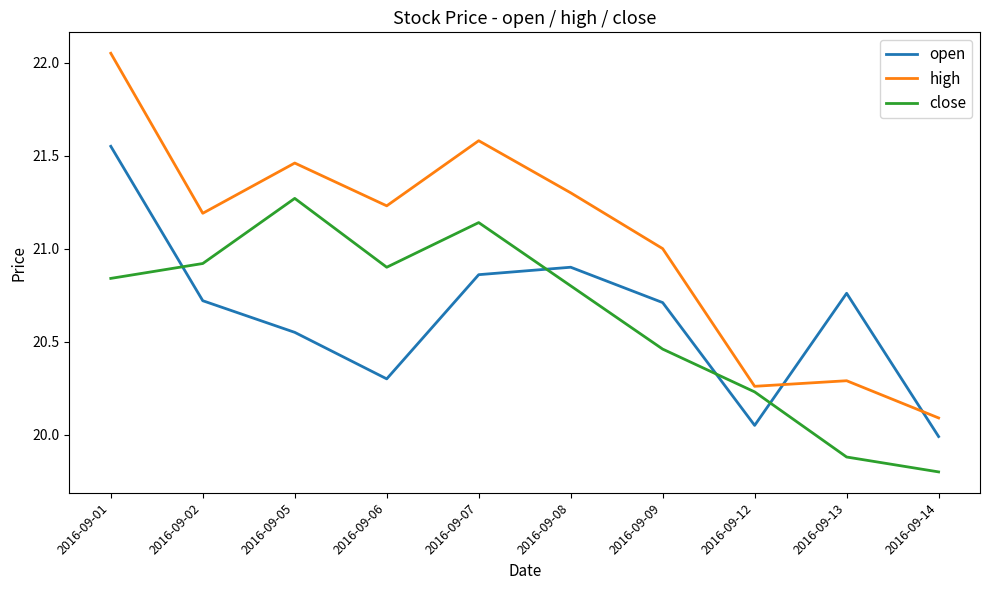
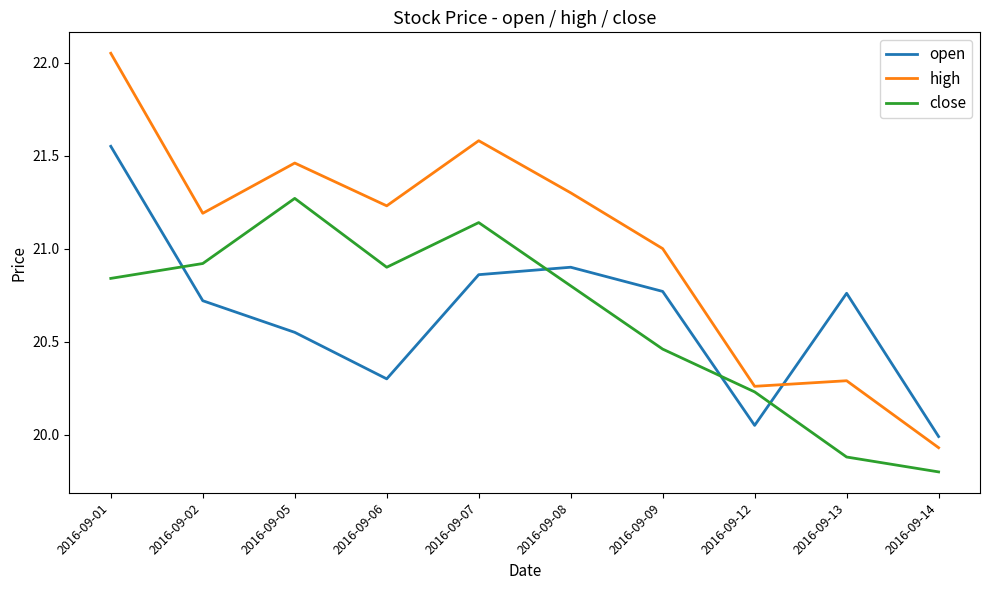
  {
    "open": {
      "2016-09-01": 21.55,
      "2016-09-02": 20.72,
      "2016-09-05": 20.55,
      "2016-09-06": 20.30,
      "2016-09-07": 20.86,
      "2016-09-08": 20.90,
-     "2016-09-09": 20.71,
+     "2016-09-09": 20.77,
      "2016-09-12": 20.05,
      "2016-09-13": 20.76,
      "2016-09-14": 19.99
    },
    "high": {
      "2016-09-01": 22.05,
      "2016-09-02": 21.19,
      "2016-09-05": 21.46,
      "2016-09-06": 21.23,
      "2016-09-07": 21.58,
      "2016-09-08": 21.30,
      "2016-09-09": 21.00,
      "2016-09-12": 20.26,
      "2016-09-13": 20.29,
-     "2016-09-14": 20.09
+     "2016-09-14": 19.93
    },
    "close": {
      "2016-09-01": 20.84,
      "2016-09-02": 20.92,
      "2016-09-05": 21.27,
      "2016-09-06": 20.90,
      "2016-09-07": 21.14,
      "2016-09-08": 20.80,
      "2016-09-09": 20.46,
      "2016-09-12": 20.23,
      "2016-09-13": 19.88,
      "2016-09-14": 19.80
    }
  }
